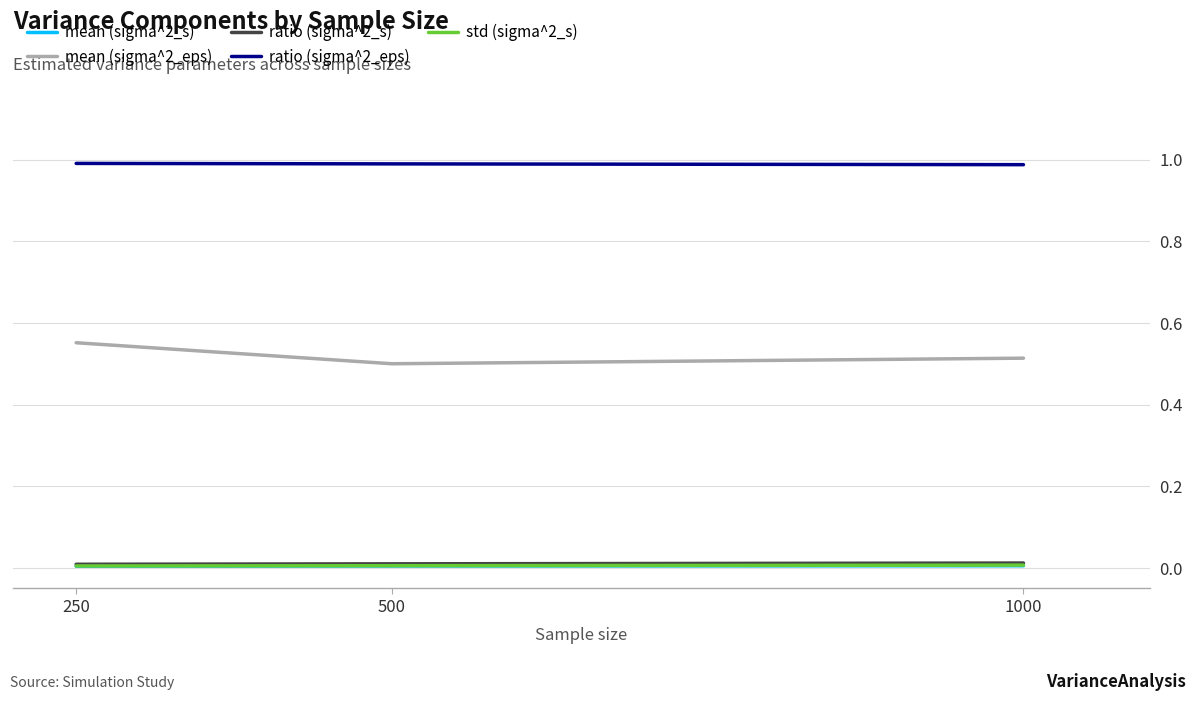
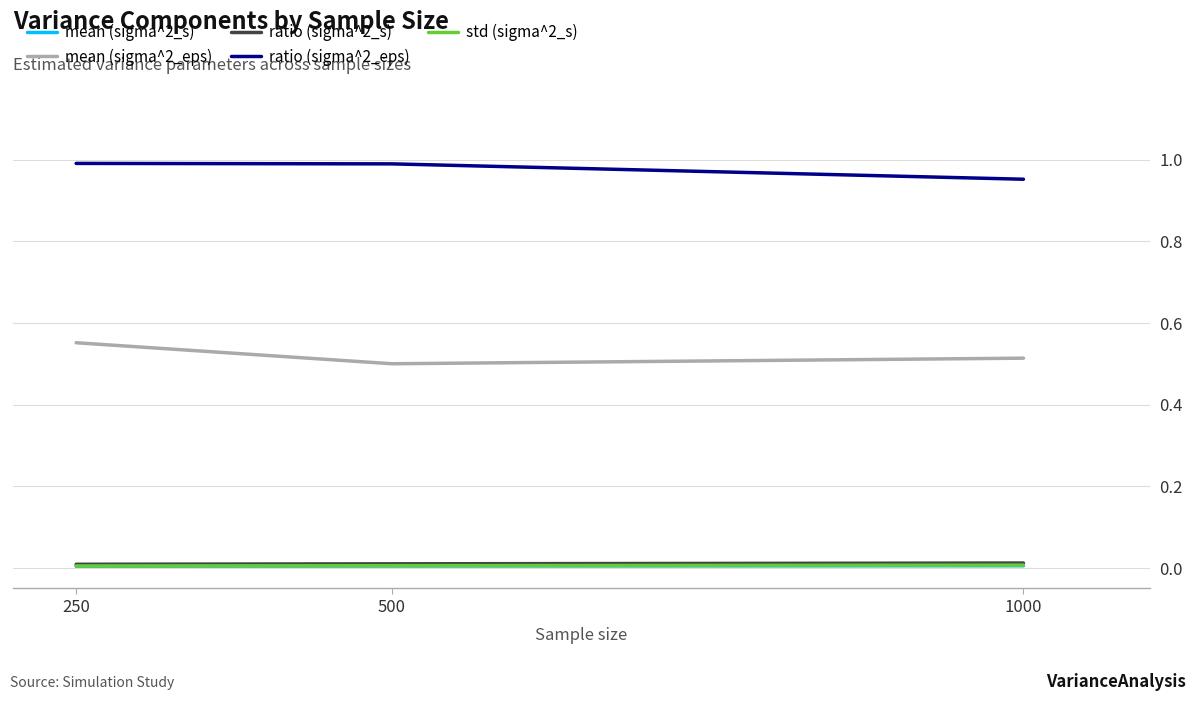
  {
    "mean (sigma^2_eps)": {
      "250": 0.55,
      "500": 0.50,
      "1000": 0.51
    },
    "ratio (sigma^2_eps)": {
      "250": 0.99,
      "500": 0.99,
-     "1000": 0.99
+     "1000": 0.95
    }
  }
